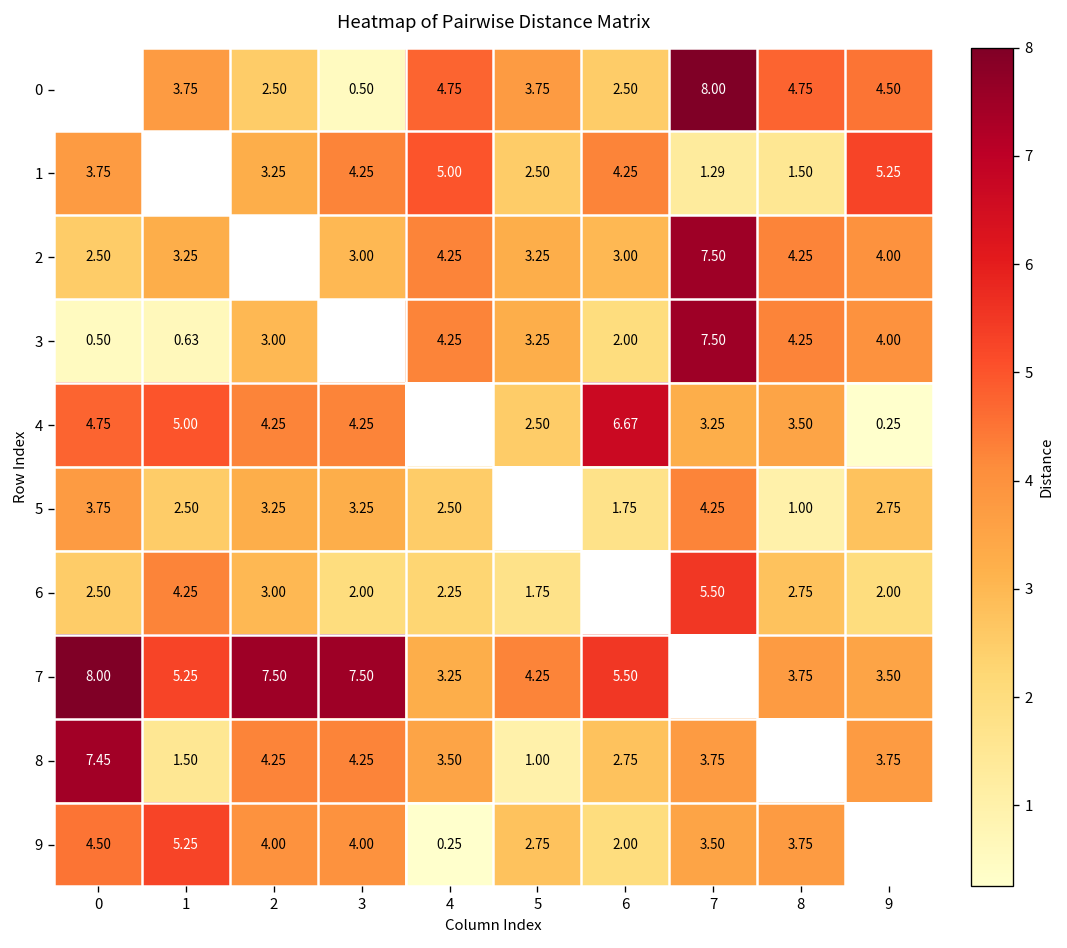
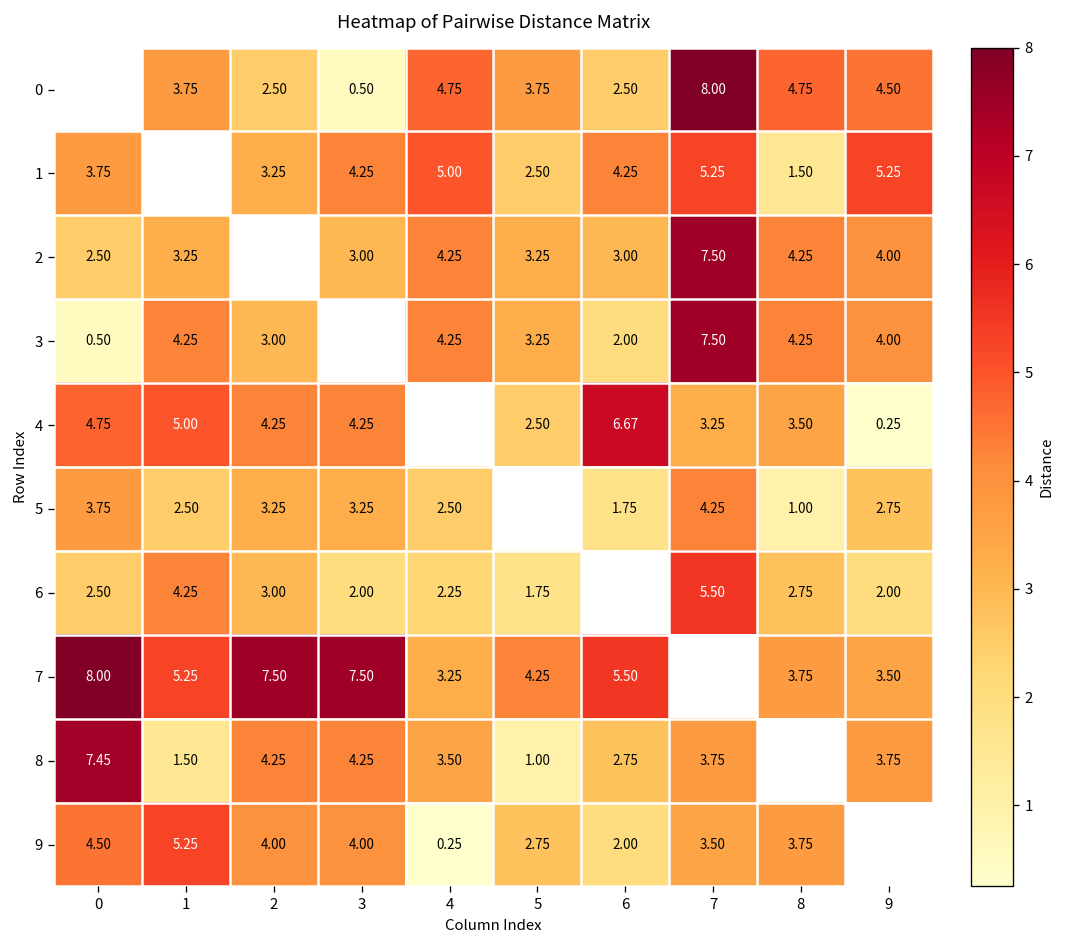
  {
    "0": {
      "1": 3.75,
      "2": 2.50,
      "3": 0.50,
      "4": 4.75,
      "5": 3.75,
      "6": 2.50,
      "7": 8.00,
      "8": 4.75,
      "9": 4.50
    },
    "1": {
      "0": 3.75,
      "2": 3.25,
      "3": 4.25,
      "4": 5.00,
      "5": 2.50,
      "6": 4.25,
-     "7": 1.29,
+     "7": 5.25,
      "8": 1.50,
      "9": 5.25
    },
    "2": {
      "0": 2.50,
      "1": 3.25,
      "3": 3.00,
      "4": 4.25,
      "5": 3.25,
      "6": 3.00,
      "7": 7.50,
      "8": 4.25,
      "9": 4.00
    },
    "3": {
      "0": 0.50,
-     "1": 0.63,
+     "1": 4.25,
      "2": 3.00,
      "4": 4.25,
      "5": 3.25,
      "6": 2.00,
      "7": 7.50,
      "8": 4.25,
      "9": 4.00
    },
    "4": {
      "0": 4.75,
      "1": 5.00,
      "2": 4.25,
      "3": 4.25,
      "5": 2.50,
      "6": 6.67,
      "7": 3.25,
      "8": 3.50,
      "9": 0.25
    },
    "5": {
      "0": 3.75,
      "1": 2.50,
      "2": 3.25,
      "3": 3.25,
      "4": 2.50,
      "6": 1.75,
      "7": 4.25,
      "8": 1.00,
      "9": 2.75
    },
    "6": {
      "0": 2.50,
      "1": 4.25,
      "2": 3.00,
      "3": 2.00,
      "4": 2.25,
      "5": 1.75,
      "7": 5.50,
      "8": 2.75,
      "9": 2.00
    },
    "7": {
      "0": 8.00,
      "1": 5.25,
      "2": 7.50,
      "3": 7.50,
      "4": 3.25,
      "5": 4.25,
      "6": 5.50,
      "8": 3.75,
      "9": 3.50
    },
    "8": {
      "0": 7.45,
      "1": 1.50,
      "2": 4.25,
      "3": 4.25,
      "4": 3.50,
      "5": 1.00,
      "6": 2.75,
      "7": 3.75,
      "9": 3.75
    },
    "9": {
      "0": 4.50,
      "1": 5.25,
      "2": 4.00,
      "3": 4.00,
      "4": 0.25,
      "5": 2.75,
      "6": 2.00,
      "7": 3.50,
      "8": 3.75
    }
  }
